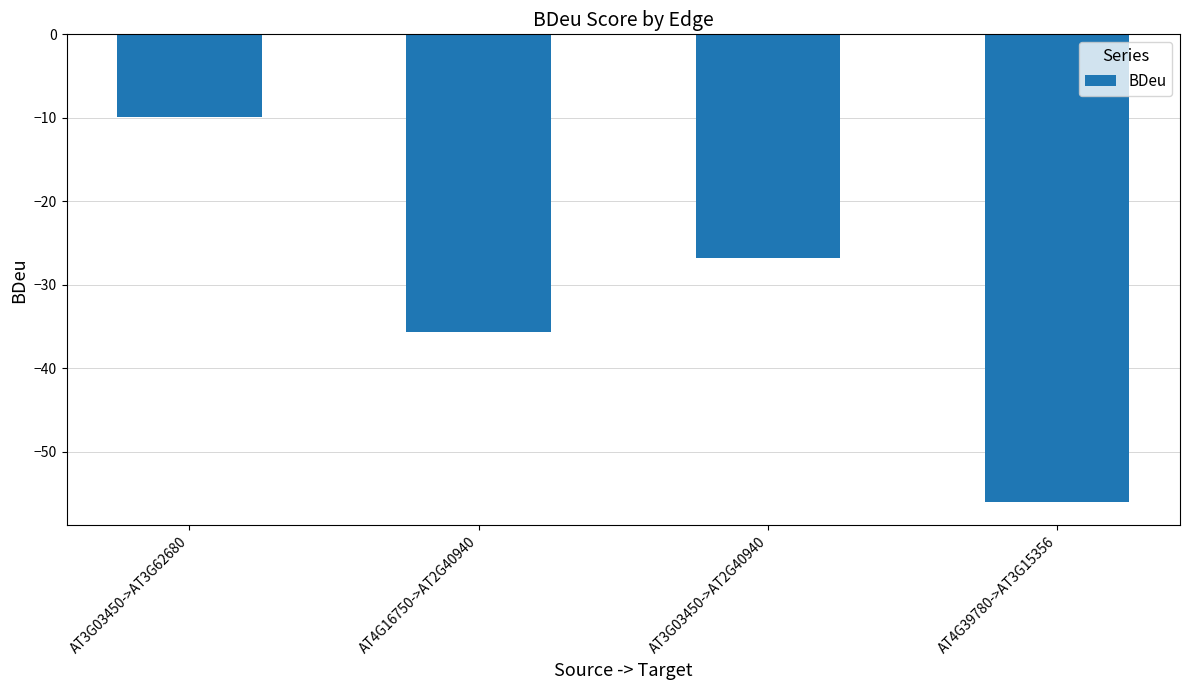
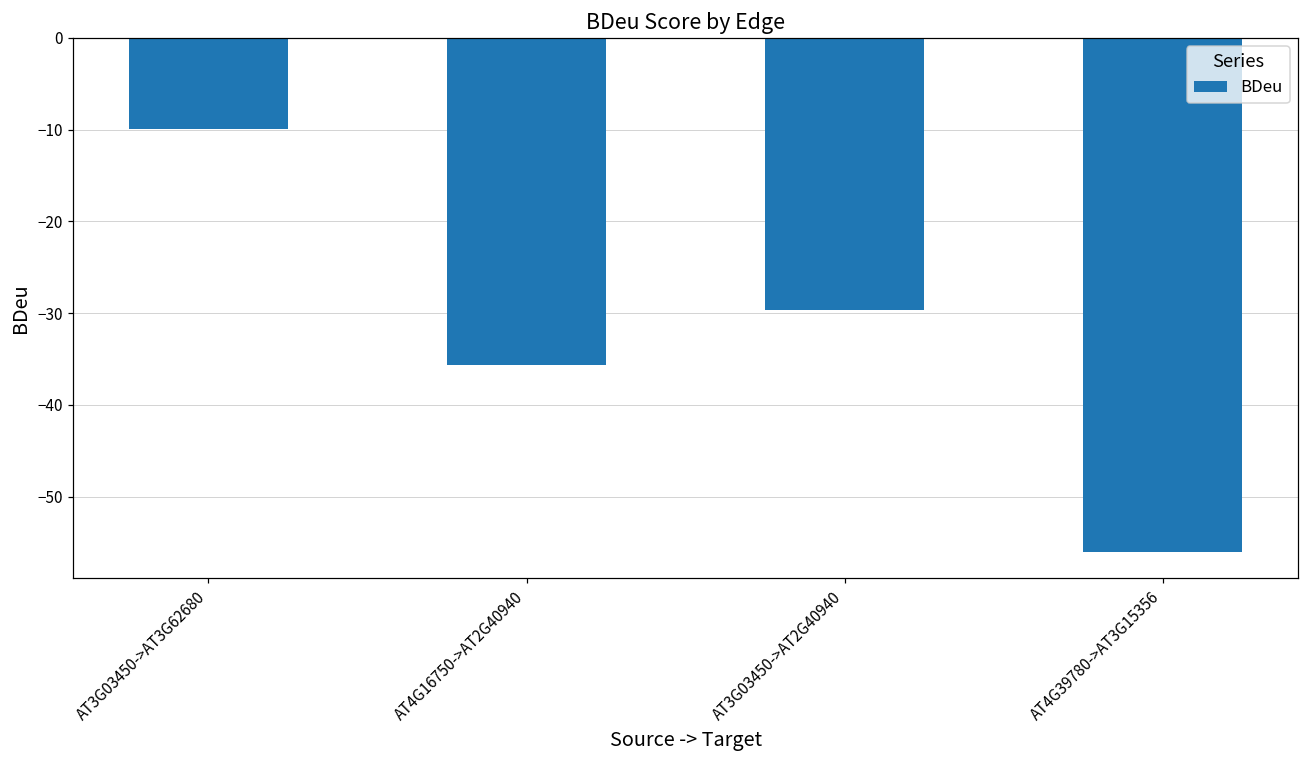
  {
    "AT3G03450->AT3G62680": -10,
    "AT4G16750->AT2G40940": -36,
-   "AT3G03450->AT2G40940": -27,
+   "AT3G03450->AT2G40940": -30,
    "AT4G39780->AT3G15356": -56
  }
